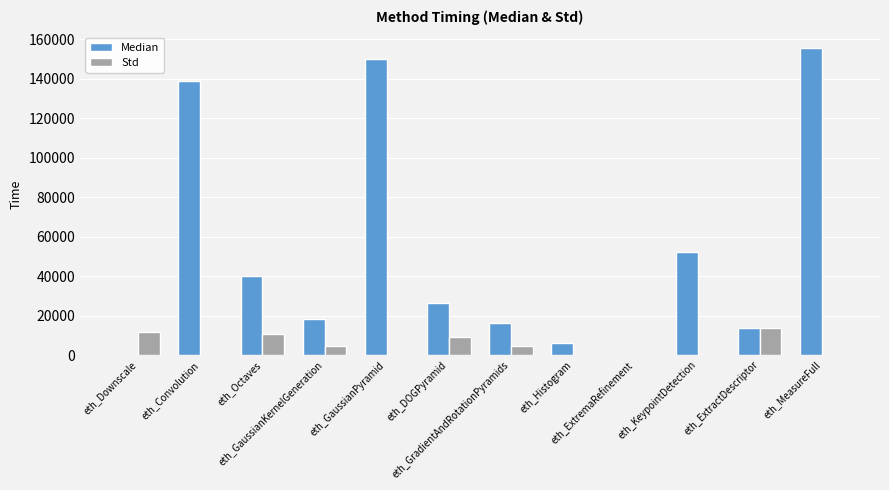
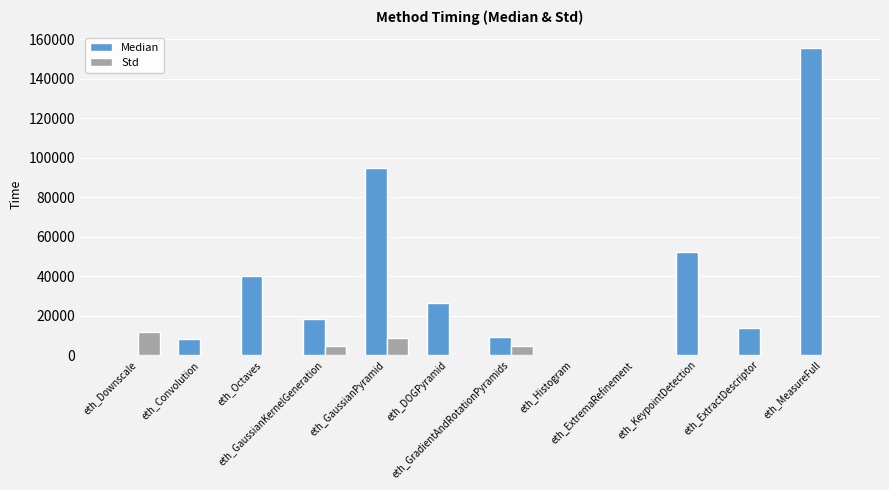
  {
    "Median": {
-     "eth_Convolution": 139000,
+     "eth_Convolution": 8000,
      "eth_Octaves": 40000,
      "eth_GaussianKernelGeneration": 18000,
-     "eth_GaussianPyramid": 150000,
+     "eth_GaussianPyramid": 95000,
      "eth_DOGPyramid": 26000,
-     "eth_GradientAndRotationPyramids": 16000,
-     "eth_Histogram": 6000,
+     "eth_GradientAndRotationPyramids": 9000,
+     "eth_Histogram": 0,
      "eth_ExtremaRefinement": 0,
      "eth_KeypointDetection": 52000,
      "eth_ExtractDescriptor": 14000,
      "eth_MeasureFull": 156000
    },
    "Std": {
      "eth_Downscale": 11000,
-     "eth_Octaves": 11000,
+     "eth_Octaves": 0,
      "eth_GaussianKernelGeneration": 5000,
-     "eth_GaussianPyramid": 0,
-     "eth_DOGPyramid": 9000,
+     "eth_GaussianPyramid": 9000,
+     "eth_DOGPyramid": 0,
      "eth_GradientAndRotationPyramids": 5000,
      "eth_Histogram": 0,
      "eth_ExtremaRefinement": 0,
-     "eth_ExtractDescriptor": 14000
+     "eth_ExtractDescriptor": 0
    }
  }
